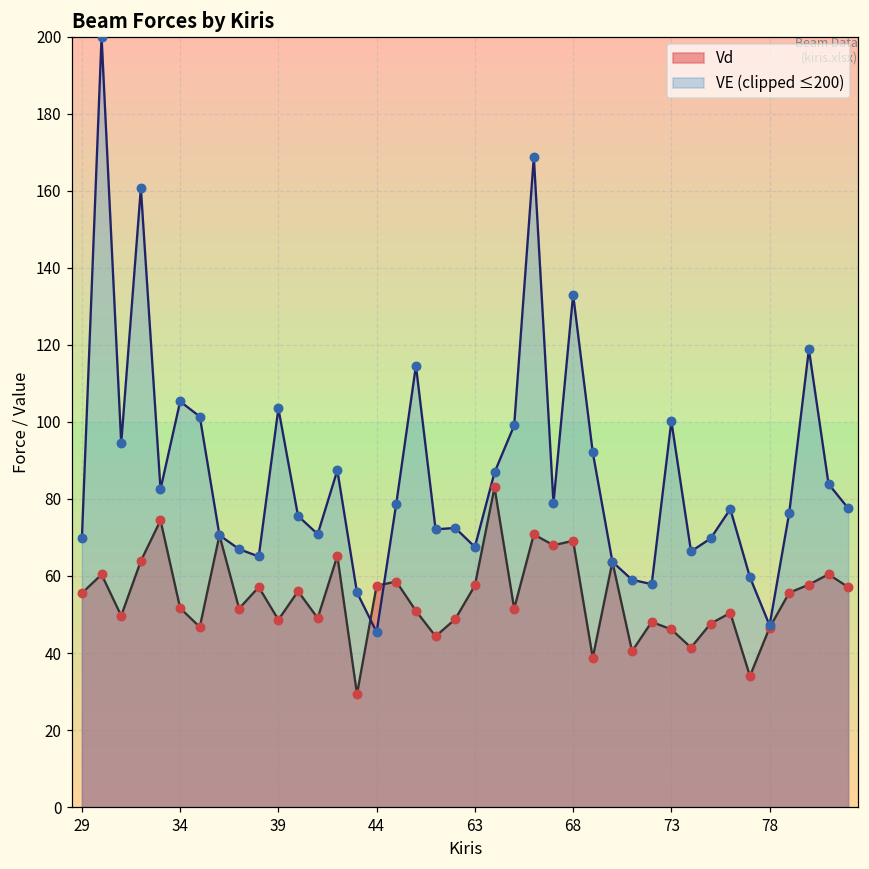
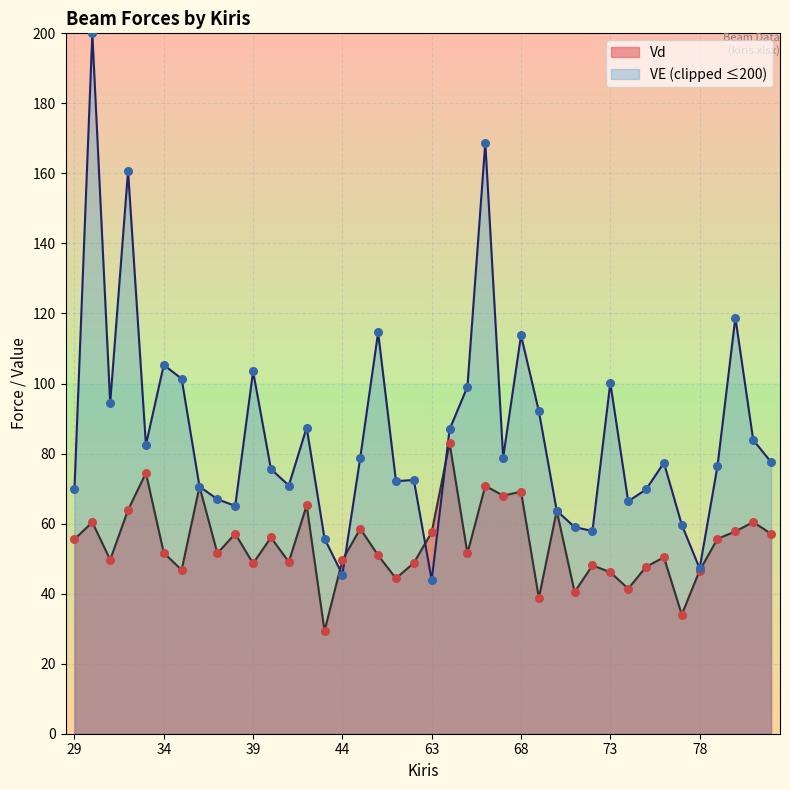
  {
    "Vd": {
-     "44": 57,
+     "44": 50,
      "63": 58,
      "68": 69,
      "73": 46
    },
    "VE (clipped ≤200)": {
      "44": 45,
-     "63": 68,
-     "68": 133,
+     "63": 44,
+     "68": 114,
      "73": 100
    }
  }
